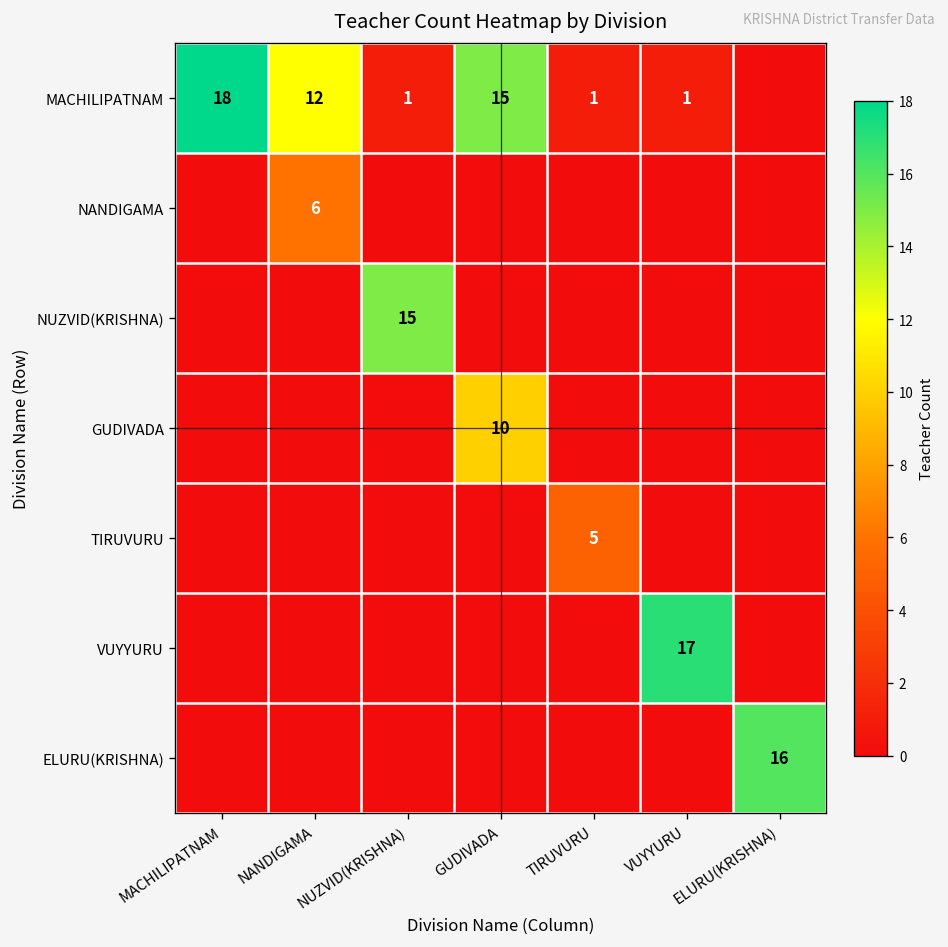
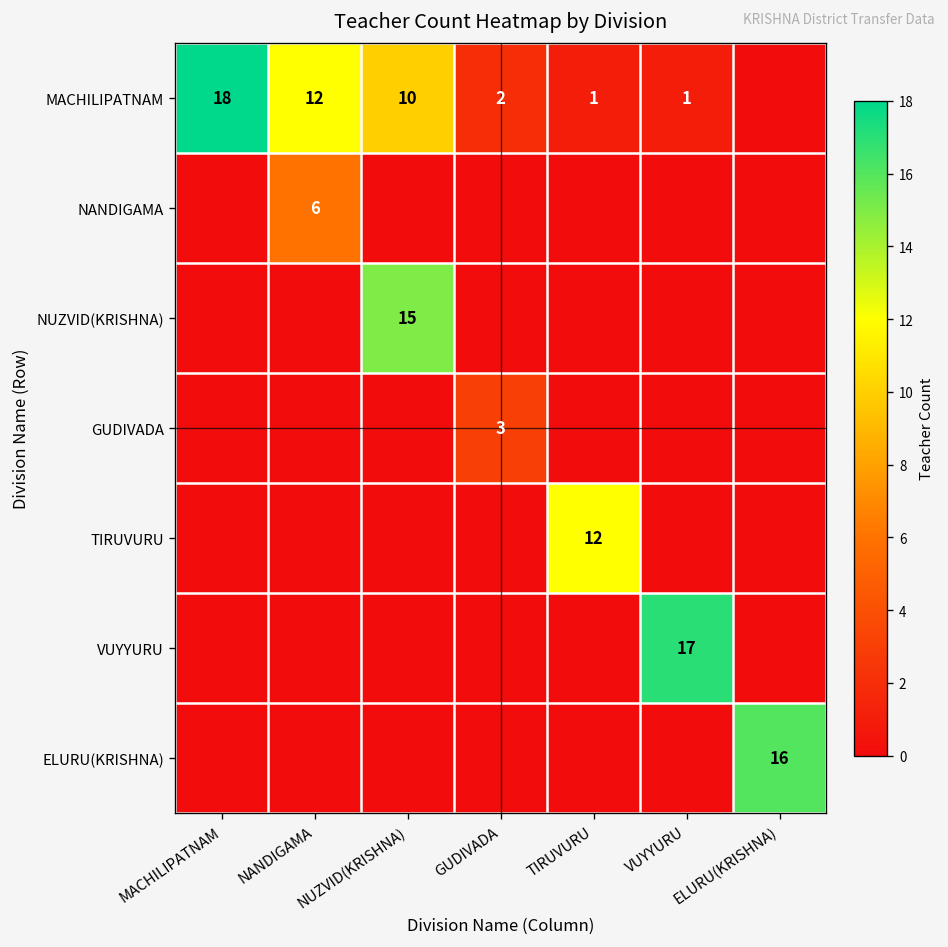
  {
    "MACHILIPATNAM": {
      "MACHILIPATNAM": 18,
      "NANDIGAMA": 12,
-     "NUZVID(KRISHNA)": 1,
-     "GUDIVADA": 15,
+     "NUZVID(KRISHNA)": 10,
+     "GUDIVADA": 2,
      "TIRUVURU": 1,
      "VUYYURU": 1
    },
    "NANDIGAMA": {
      "NANDIGAMA": 6
    },
    "NUZVID(KRISHNA)": {
      "NUZVID(KRISHNA)": 15
    },
    "GUDIVADA": {
-     "GUDIVADA": 10
+     "GUDIVADA": 3
    },
    "TIRUVURU": {
-     "TIRUVURU": 5
+     "TIRUVURU": 12
    },
    "VUYYURU": {
      "VUYYURU": 17
    },
    "ELURU(KRISHNA)": {
      "ELURU(KRISHNA)": 16
    }
  }
